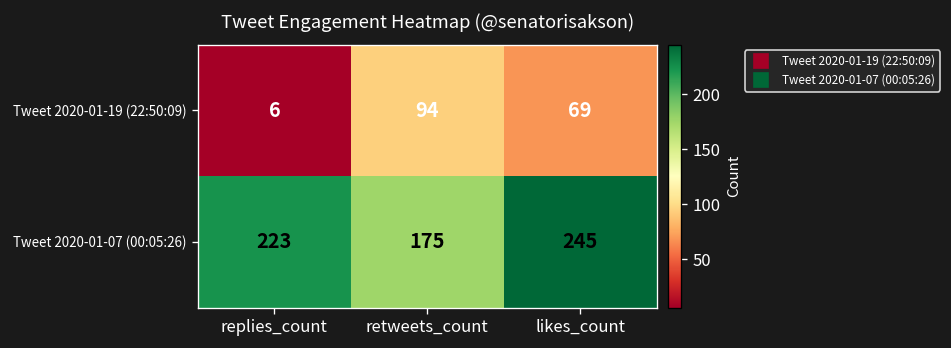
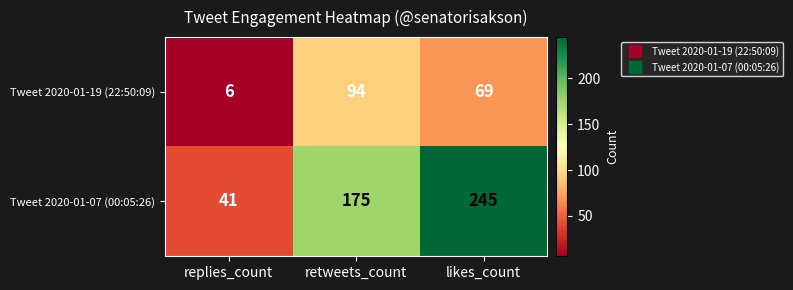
  {
    "Tweet 2020-01-19 (22:50:09)": {
      "replies_count": 6,
      "retweets_count": 94,
      "likes_count": 69
    },
    "Tweet 2020-01-07 (00:05:26)": {
-     "replies_count": 223,
+     "replies_count": 41,
      "retweets_count": 175,
      "likes_count": 245
    }
  }
